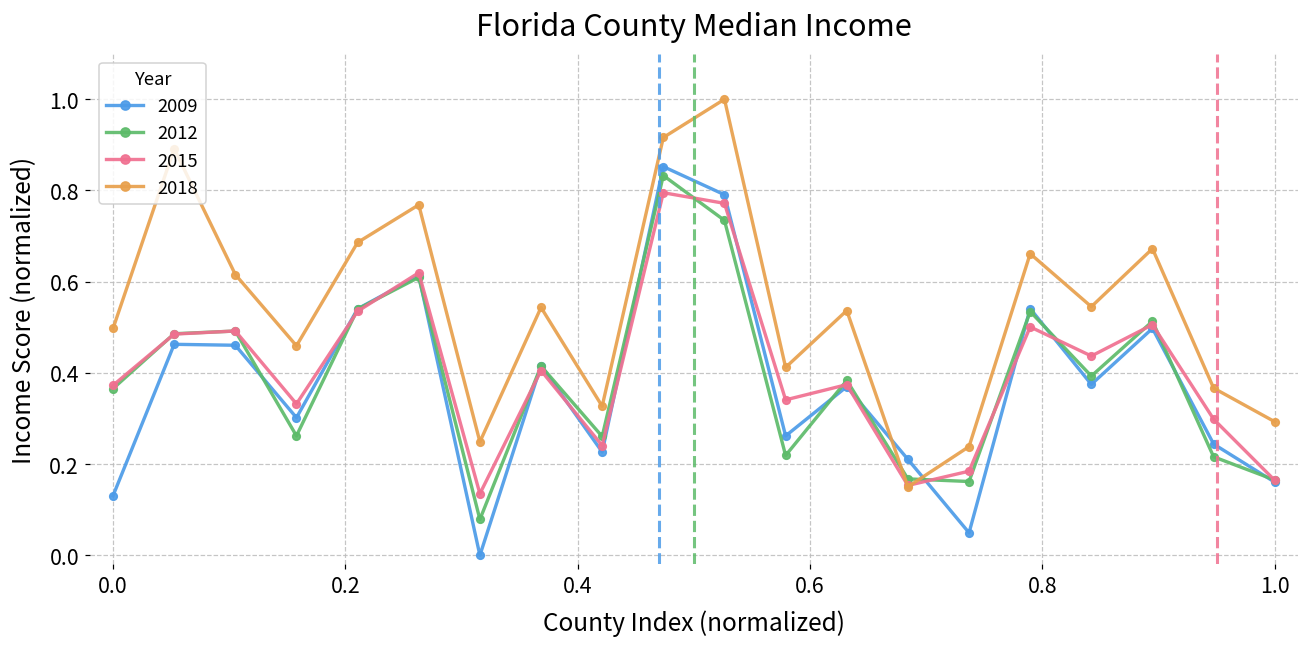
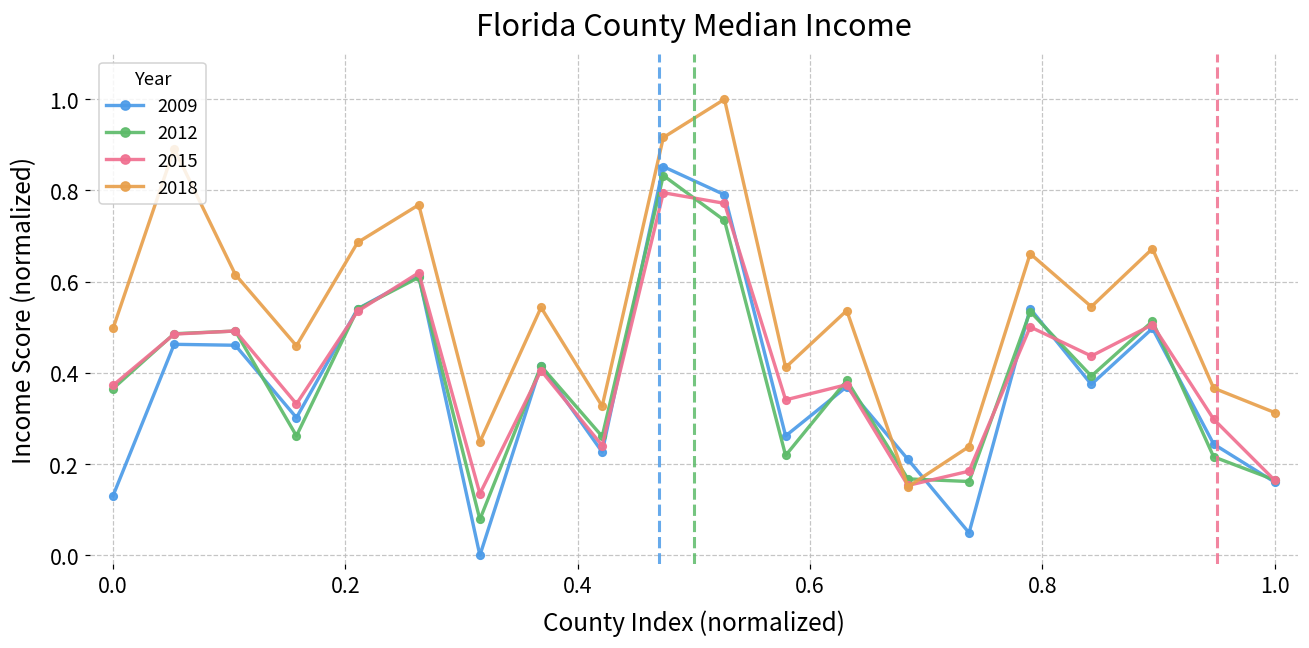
  {
    "2009": {
      "0.0": 0.13
    },
    "2012": {
      "0.0": 0.37
    },
    "2015": {
      "0.0": 0.37
    },
    "2018": {
      "0.0": 0.50,
-     "1.0": 0.29
+     "1.0": 0.31
    }
  }
